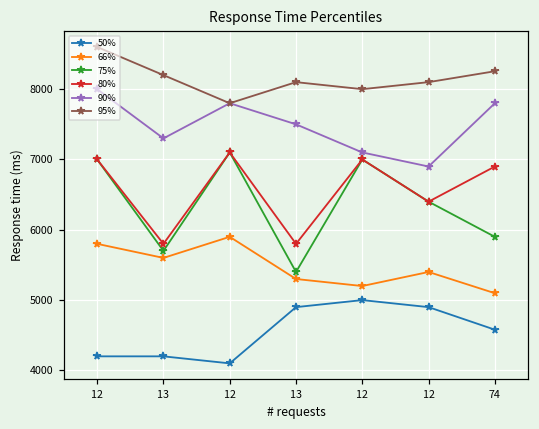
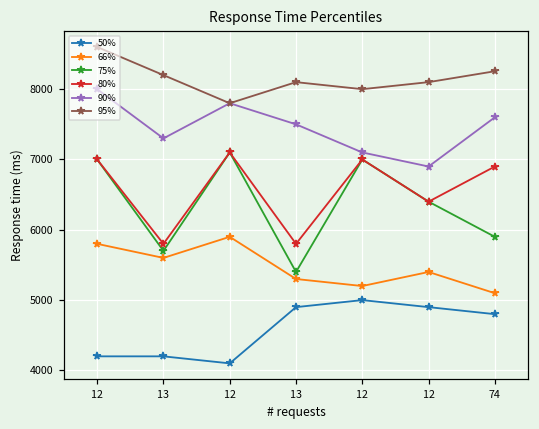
  {
    "50%": {
-     "74": 4600
+     "74": 4800
    },
    "66%": {
      "74": 5100
    },
    "75%": {
      "74": 5900
    },
    "80%": {
      "74": 6900
    },
    "90%": {
-     "74": 7800
+     "74": 7600
    },
    "95%": {
      "74": 8300
    }
  }
